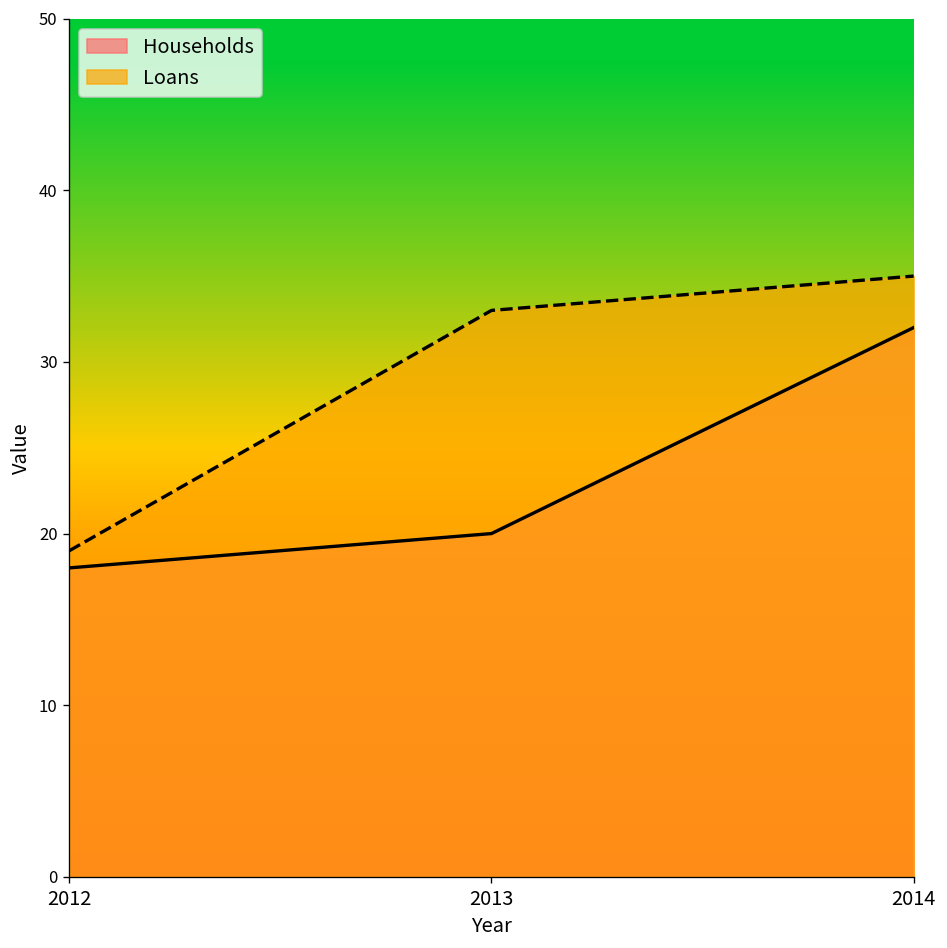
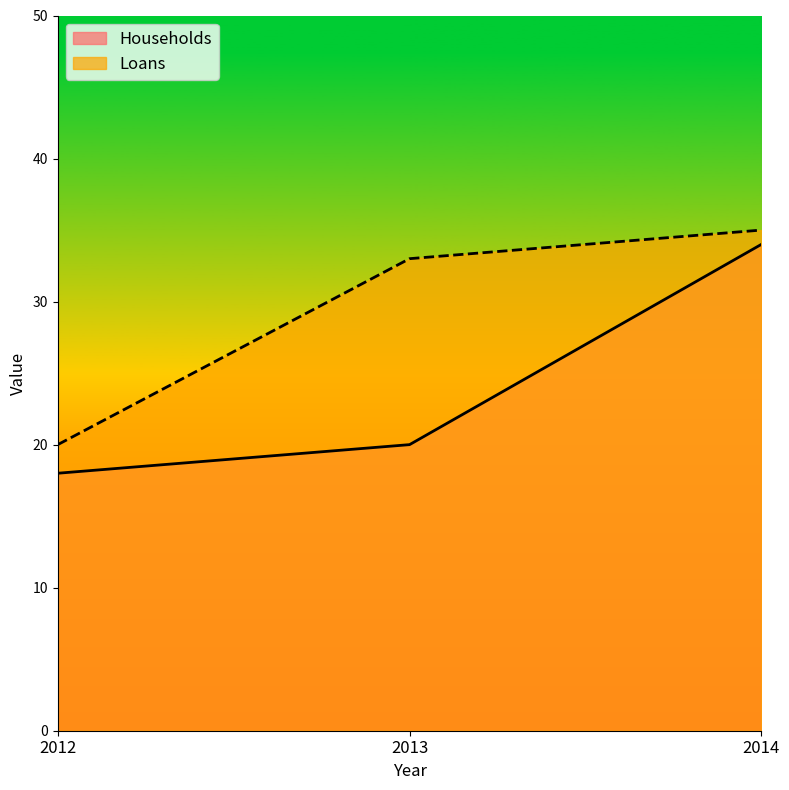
  {
    "Households": {
      "2012": 18,
      "2013": 20,
-     "2014": 32
+     "2014": 34
    },
    "Loans": {
-     "2012": 19,
+     "2012": 20,
      "2013": 33,
      "2014": 35
    }
  }
